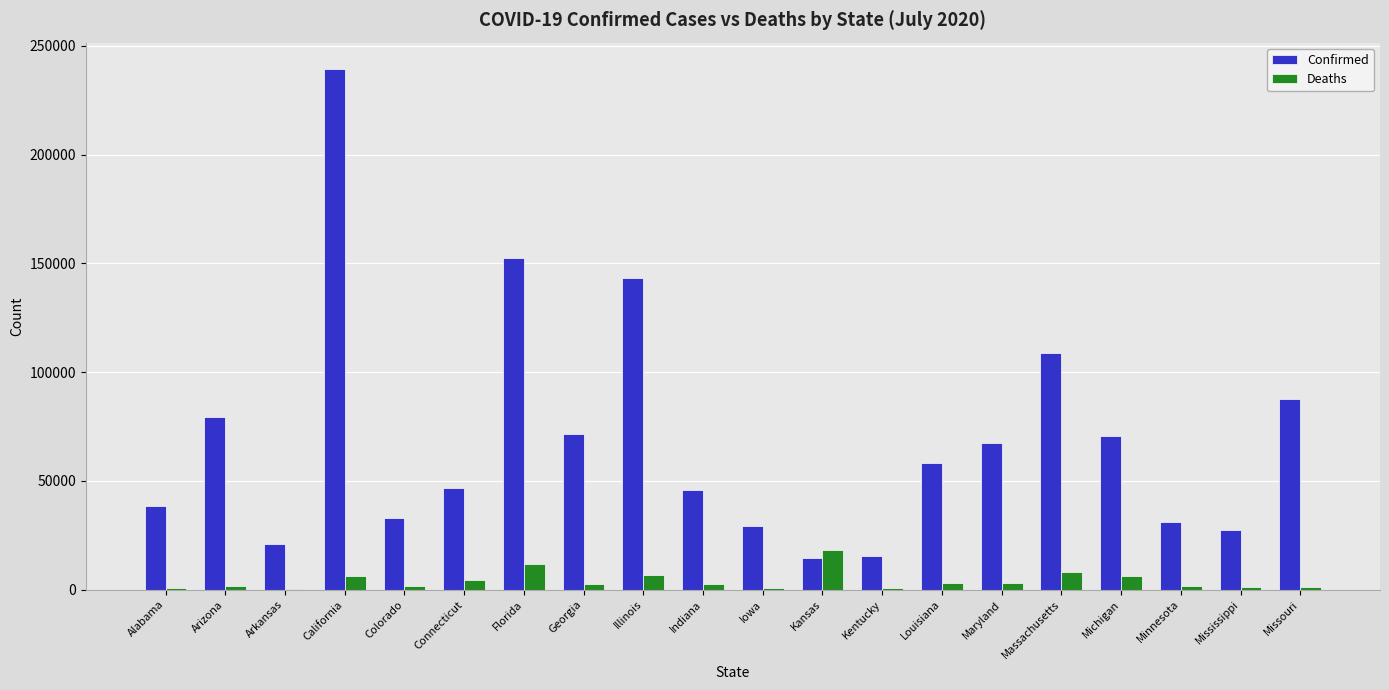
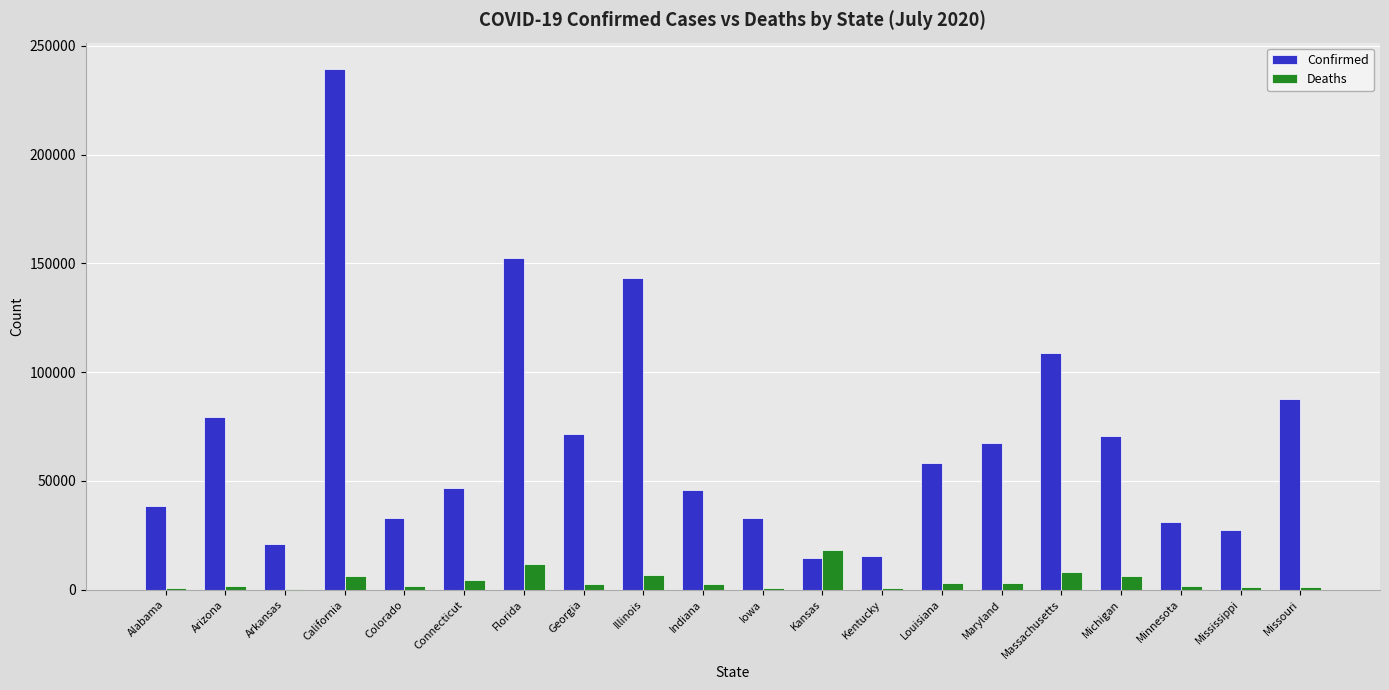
  {
    "Confirmed": {
      "Alabama": 38000,
      "Arizona": 79000,
      "Arkansas": 21000,
      "California": 240000,
      "Colorado": 33000,
      "Connecticut": 47000,
      "Florida": 152000,
      "Georgia": 72000,
      "Illinois": 143000,
      "Indiana": 46000,
-     "Iowa": 29000,
+     "Iowa": 33000,
      "Kansas": 14000,
      "Kentucky": 16000,
      "Louisiana": 58000,
      "Maryland": 68000,
      "Massachusetts": 109000,
      "Michigan": 71000,
      "Minnesota": 31000,
      "Mississippi": 27000,
      "Missouri": 88000
    },
    "Deaths": {
      "Arizona": 2000,
      "California": 6000,
      "Colorado": 2000,
      "Connecticut": 4000,
      "Florida": 12000,
      "Georgia": 3000,
      "Illinois": 7000,
      "Indiana": 3000,
      "Kansas": 18000,
      "Louisiana": 3000,
      "Maryland": 3000,
      "Massachusetts": 8000,
      "Michigan": 6000,
      "Minnesota": 1000
    }
  }
